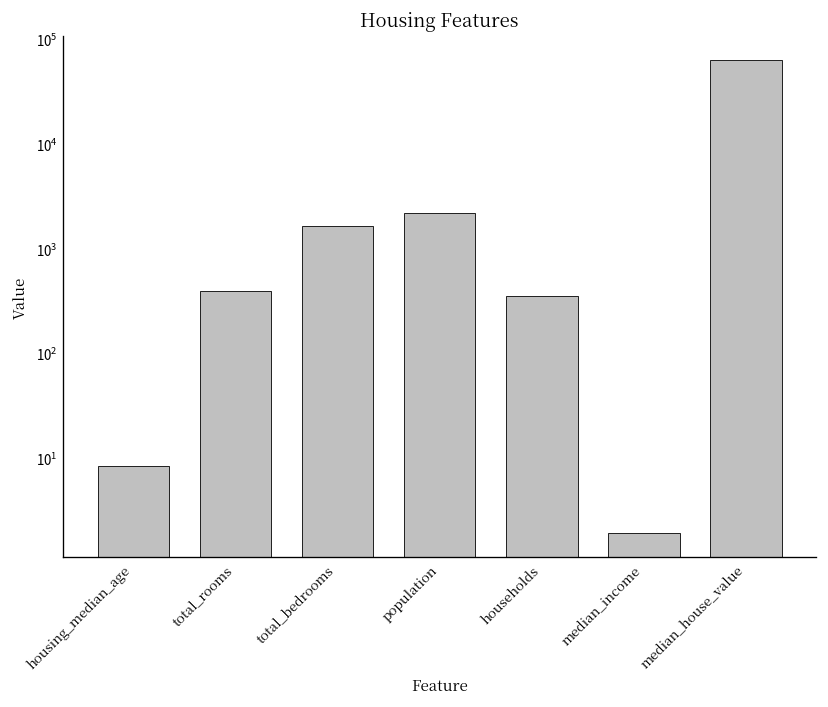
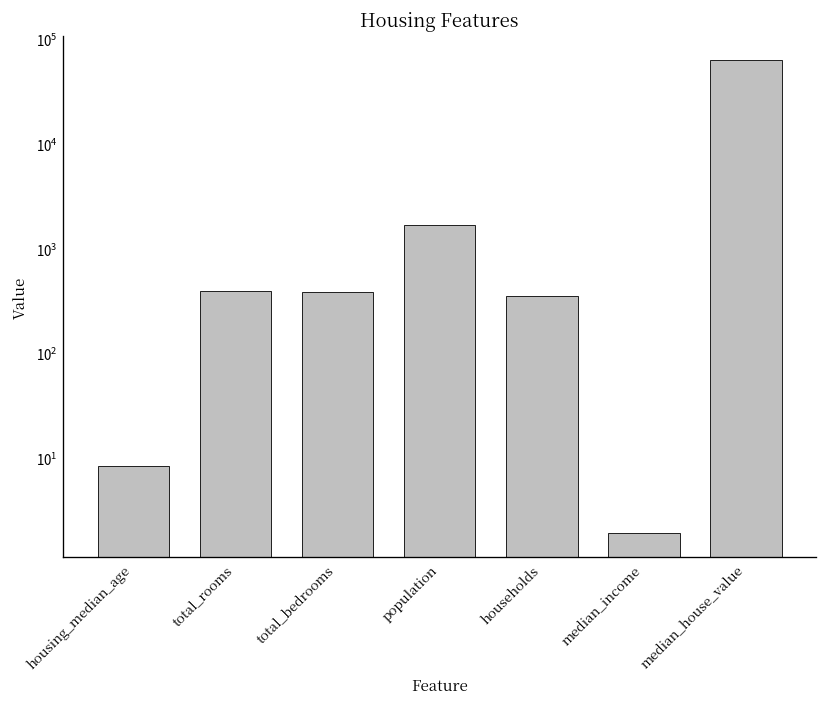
  {
    "housing_median_age": 8,
    "total_rooms": 400,
-   "total_bedrooms": 1700,
-   "population": 2200,
+   "total_bedrooms": 400,
+   "population": 1700,
    "households": 360,
    "median_income": 2,
    "median_house_value": 60000
  }
